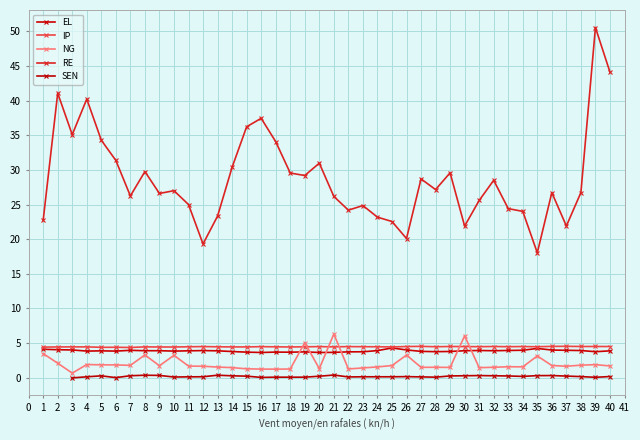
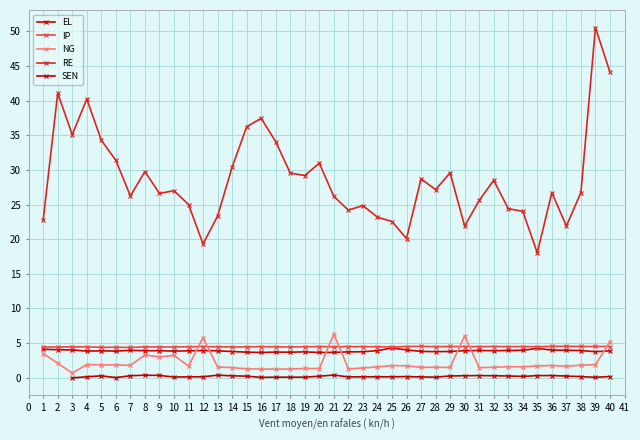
  {
    "NG": {
      "1": 3,
      "2": 2,
      "3": 1,
      "4": 2,
      "5": 2,
      "6": 2,
      "7": 2,
      "8": 3,
-     "9": 2,
+     "9": 3,
      "10": 3,
      "11": 2,
-     "12": 2,
+     "12": 6,
      "13": 2,
      "14": 1,
      "15": 1,
      "16": 1,
      "17": 1,
      "18": 1,
-     "19": 5,
+     "19": 1,
      "20": 1,
      "21": 6,
      "22": 1,
      "23": 1,
      "24": 2,
      "25": 2,
-     "26": 3,
+     "26": 2,
      "27": 2,
      "28": 2,
      "29": 1,
      "30": 6,
      "31": 1,
      "32": 2,
      "33": 2,
      "34": 2,
-     "35": 3,
+     "35": 2,
      "36": 2,
      "37": 2,
      "38": 2,
      "39": 2,
-     "40": 2
+     "40": 5
    }
  }
